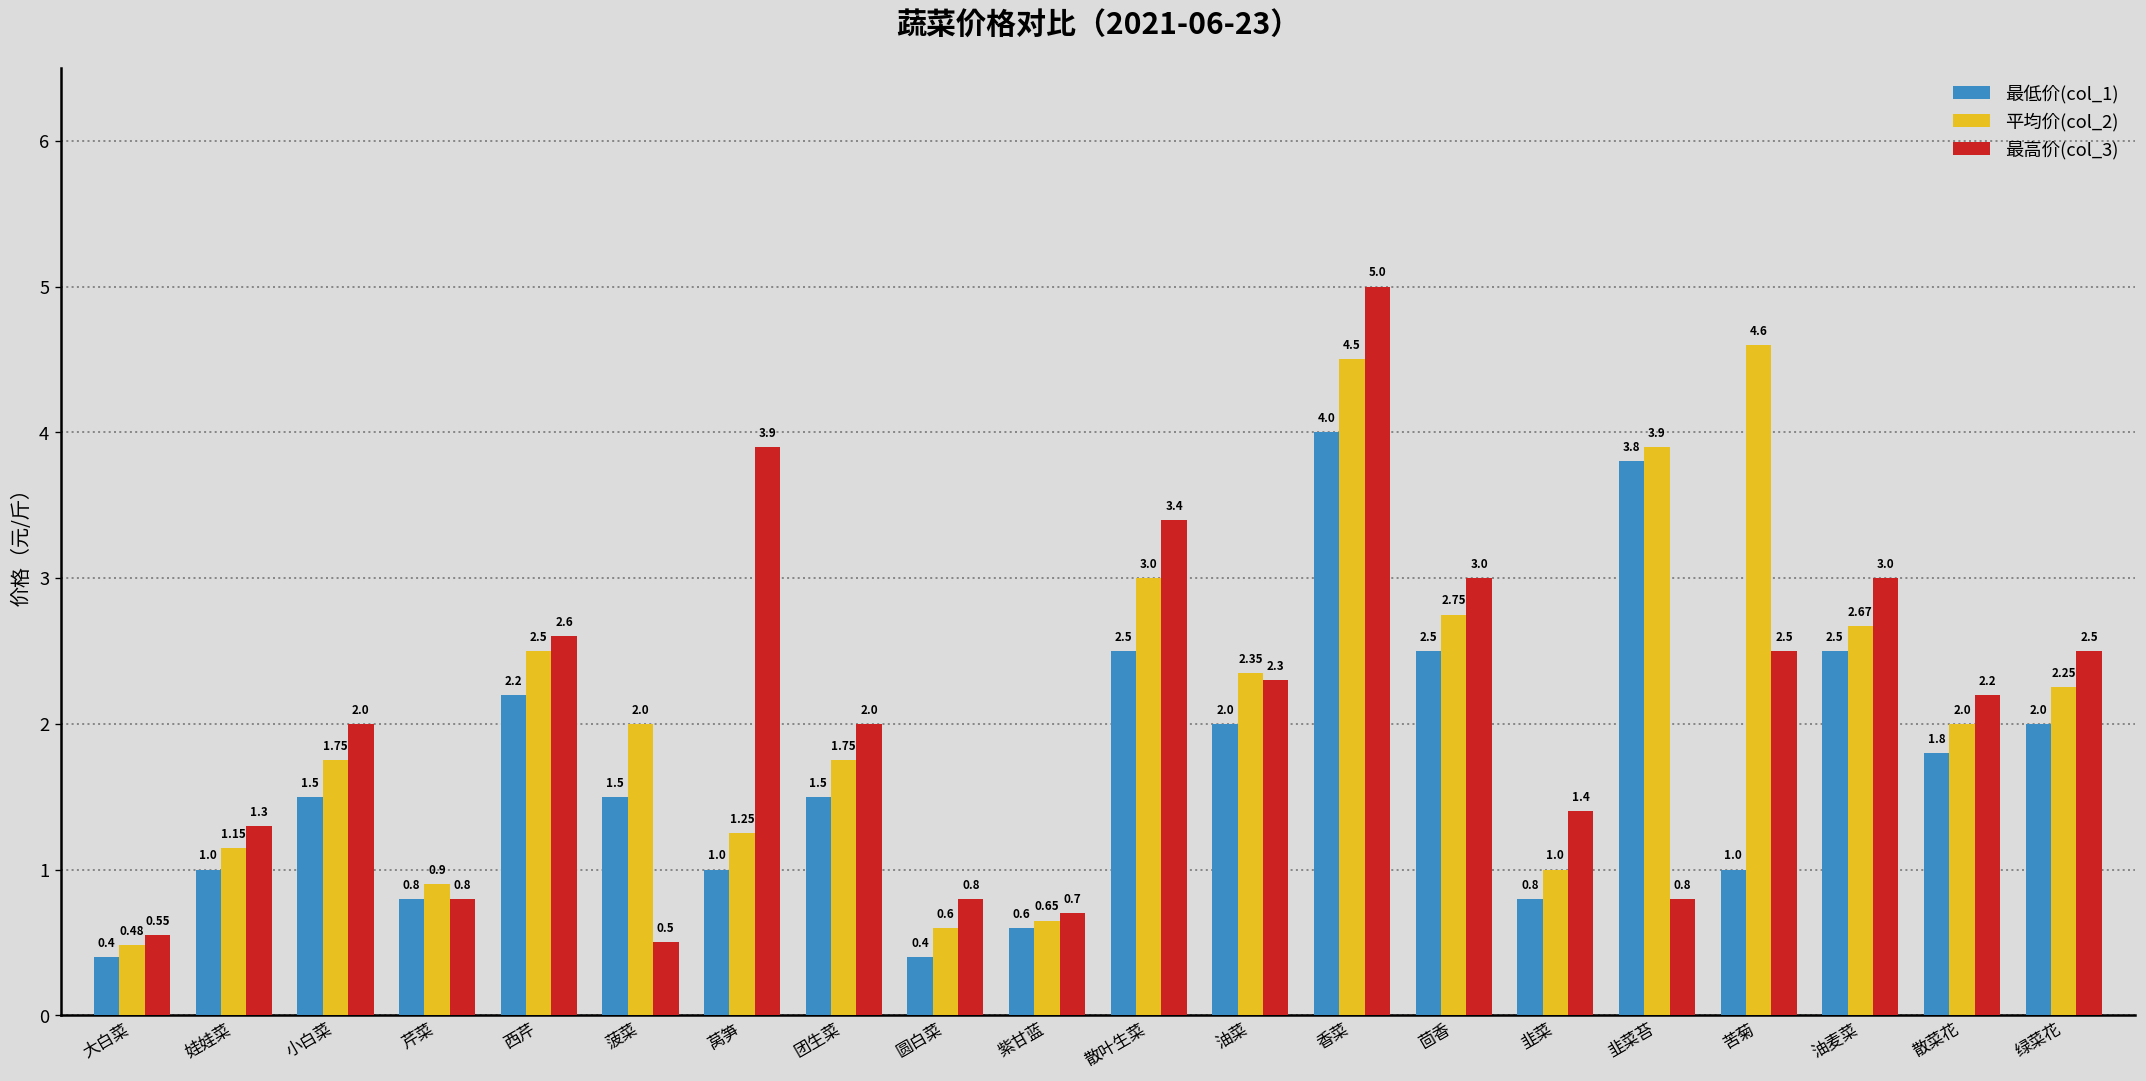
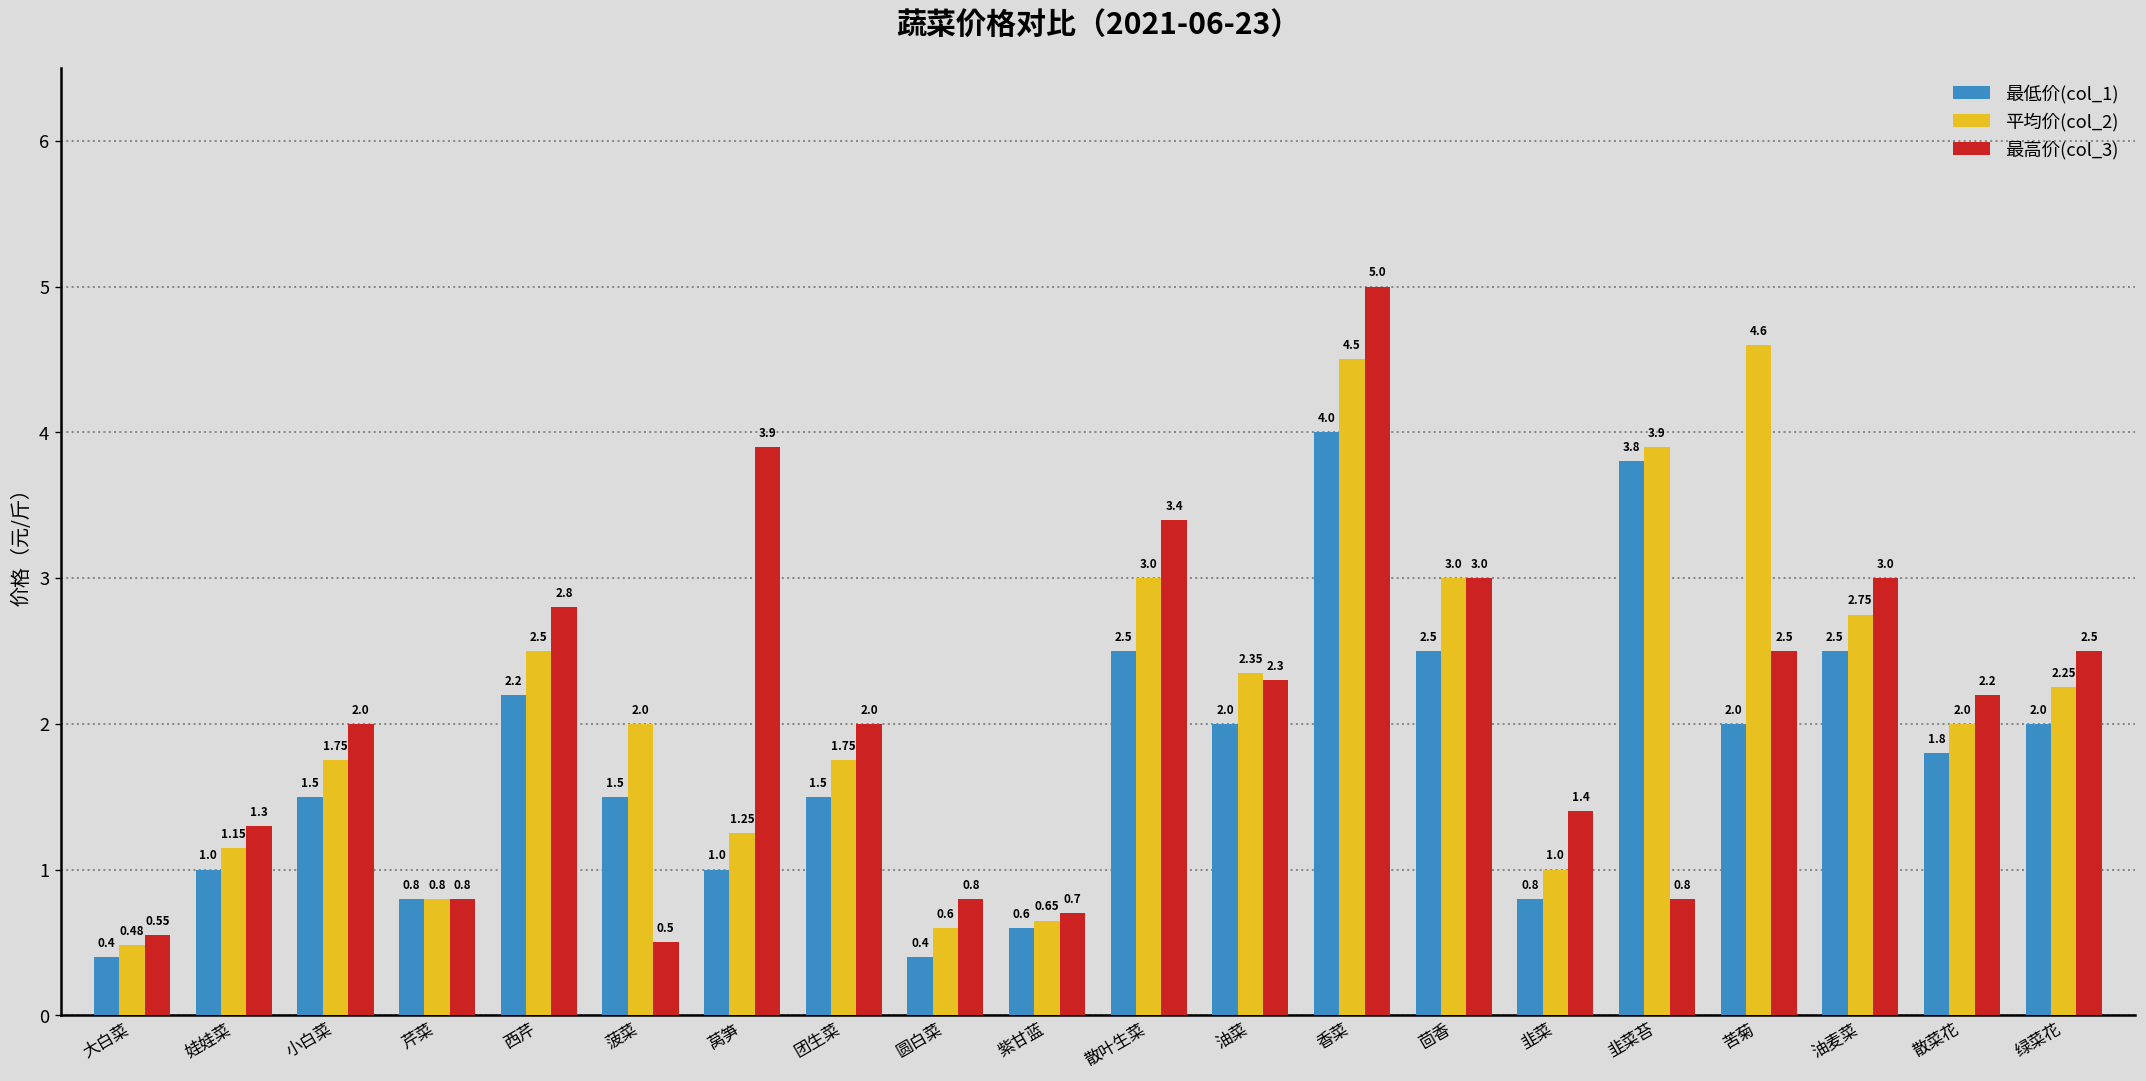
  {
    "最低价(col_1)": {
      "大白菜": 0.4,
      "娃娃菜": 1.0,
      "小白菜": 1.5,
      "芹菜": 0.8,
      "西芹": 2.2,
      "菠菜": 1.5,
      "莴笋": 1.0,
      "团生菜": 1.5,
      "圆白菜": 0.4,
      "紫甘蓝": 0.6,
      "散叶生菜": 2.5,
      "油菜": 2.0,
      "香菜": 4.0,
      "茴香": 2.5,
      "韭菜": 0.8,
      "韭菜苔": 3.8,
-     "苦菊": 1.0,
+     "苦菊": 2.0,
      "油麦菜": 2.5,
      "散菜花": 1.8,
      "绿菜花": 2.0
    },
    "平均价(col_2)": {
      "大白菜": 0.48,
      "娃娃菜": 1.15,
      "小白菜": 1.75,
-     "芹菜": 0.9,
+     "芹菜": 0.8,
      "西芹": 2.5,
      "菠菜": 2.0,
      "莴笋": 1.25,
      "团生菜": 1.75,
      "圆白菜": 0.6,
      "紫甘蓝": 0.65,
      "散叶生菜": 3.0,
      "油菜": 2.35,
      "香菜": 4.5,
-     "茴香": 2.75,
+     "茴香": 3.0,
      "韭菜": 1.0,
      "韭菜苔": 3.9,
      "苦菊": 4.6,
-     "油麦菜": 2.67,
+     "油麦菜": 2.75,
      "散菜花": 2.0,
      "绿菜花": 2.25
    },
    "最高价(col_3)": {
      "大白菜": 0.55,
      "娃娃菜": 1.3,
      "小白菜": 2.0,
      "芹菜": 0.8,
-     "西芹": 2.6,
+     "西芹": 2.8,
      "菠菜": 0.5,
      "莴笋": 3.9,
      "团生菜": 2.0,
      "圆白菜": 0.8,
      "紫甘蓝": 0.7,
      "散叶生菜": 3.4,
      "油菜": 2.3,
      "香菜": 5.0,
      "茴香": 3.0,
      "韭菜": 1.4,
      "韭菜苔": 0.8,
      "苦菊": 2.5,
      "油麦菜": 3.0,
      "散菜花": 2.2,
      "绿菜花": 2.5
    }
  }
